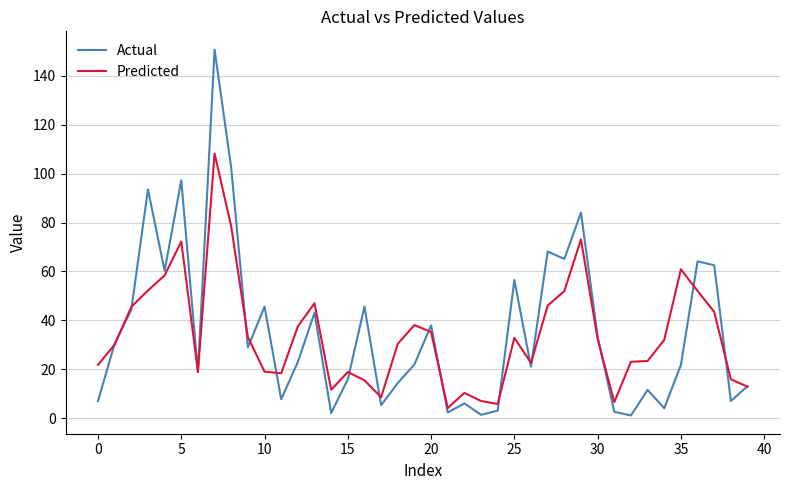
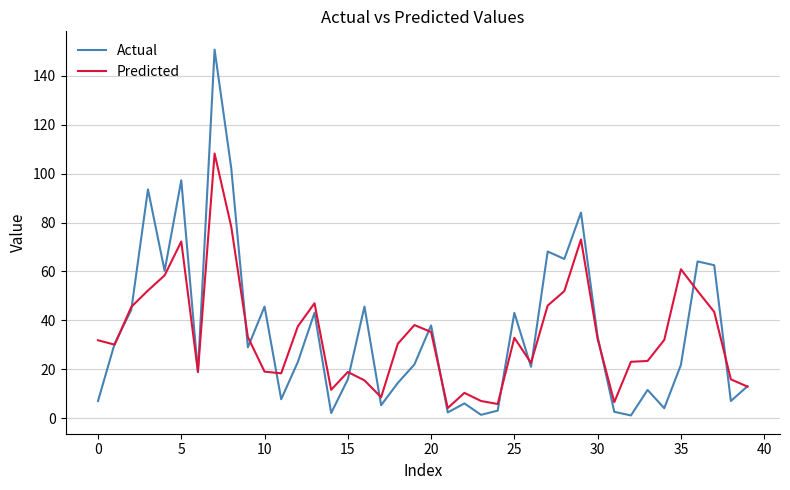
  {
    "Actual": {
      "0": 7,
      "5": 97,
      "10": 46,
      "15": 16,
      "20": 38,
-     "25": 56,
+     "25": 43,
      "35": 22
    },
    "Predicted": {
-     "0": 22,
+     "0": 32,
      "5": 72,
      "10": 19,
      "15": 19,
      "20": 35,
      "25": 33,
      "35": 61
    }
  }
